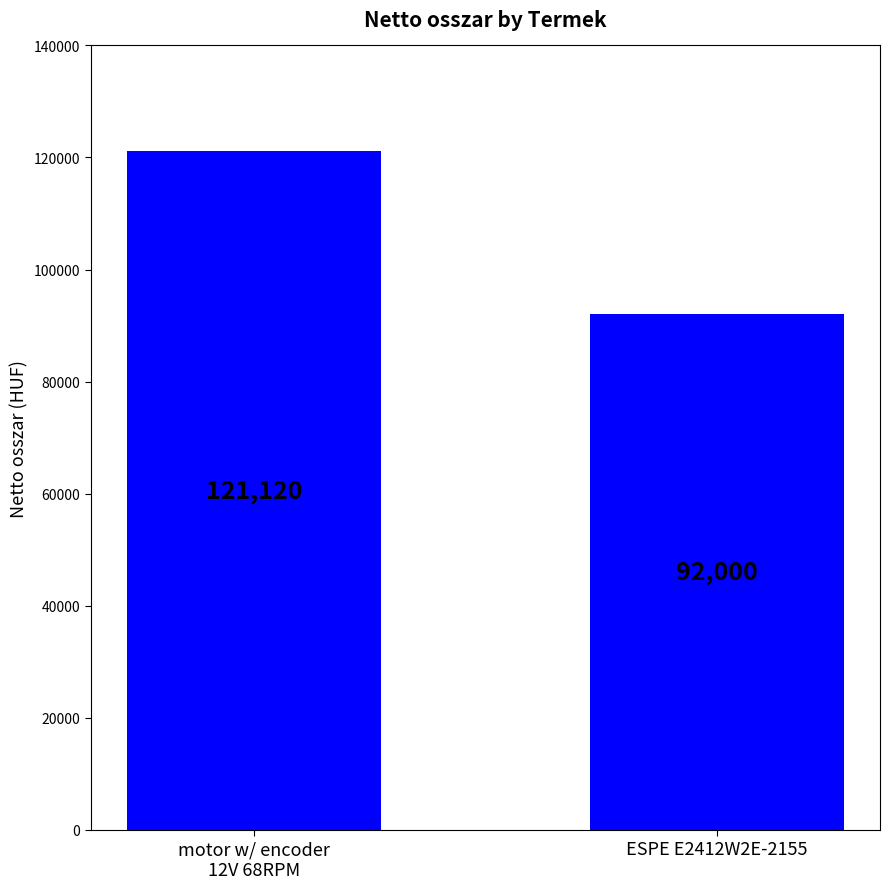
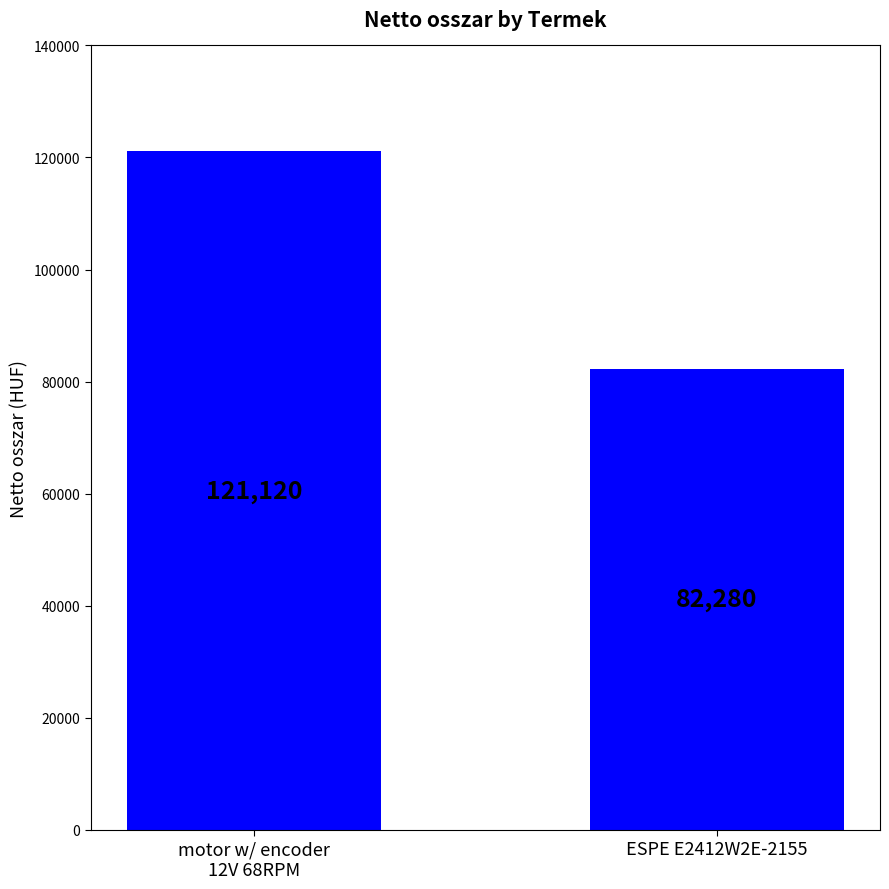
  {
    "motor w/ encoder 12V 68RPM": "121,120",
-   "ESPE E2412W2E-2155": "92,000"
+   "ESPE E2412W2E-2155": "82,280"
  }
